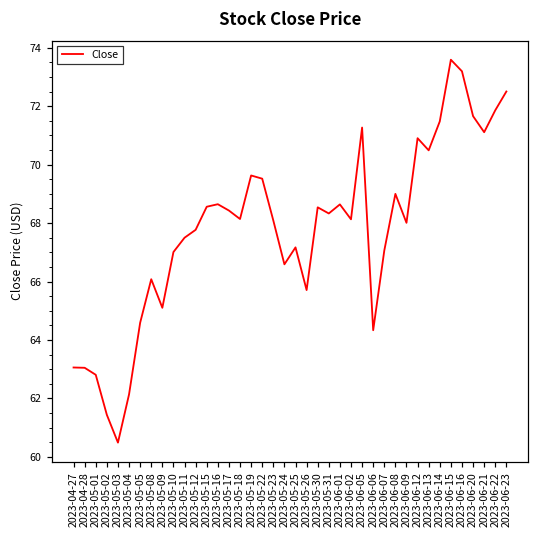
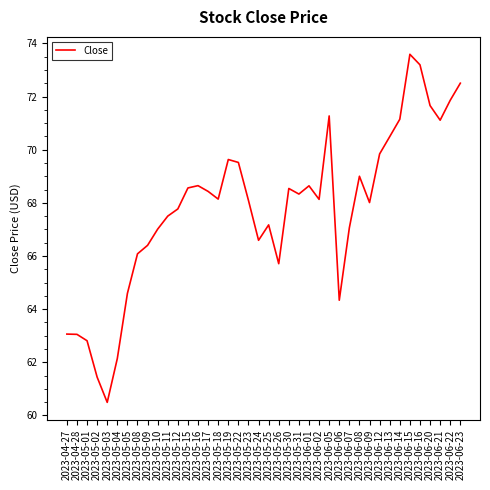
  {
    "2023-04-27": 63.1,
    "2023-04-28": 63.0,
    "2023-05-01": 62.8,
    "2023-05-02": 61.4,
    "2023-05-03": 60.5,
    "2023-05-04": 62.1,
    "2023-05-05": 64.6,
    "2023-05-08": 66.1,
-   "2023-05-09": 65.1,
+   "2023-05-09": 66.4,
    "2023-05-10": 67.0,
    "2023-05-11": 67.5,
    "2023-05-12": 67.8,
    "2023-05-15": 68.6,
    "2023-05-16": 68.6,
    "2023-05-17": 68.4,
    "2023-05-18": 68.1,
    "2023-05-19": 69.6,
    "2023-05-22": 69.5,
    "2023-05-23": 68.1,
    "2023-05-24": 66.6,
    "2023-05-25": 67.2,
    "2023-05-26": 65.7,
    "2023-05-30": 68.5,
    "2023-05-31": 68.3,
    "2023-06-01": 68.6,
    "2023-06-02": 68.1,
    "2023-06-05": 71.3,
    "2023-06-06": 64.3,
    "2023-06-07": 67.1,
    "2023-06-08": 69.0,
    "2023-06-09": 68.0,
-   "2023-06-12": 70.9,
+   "2023-06-12": 69.8,
    "2023-06-13": 70.5,
-   "2023-06-14": 71.5,
+   "2023-06-14": 71.1,
    "2023-06-15": 73.6,
    "2023-06-16": 73.2,
    "2023-06-20": 71.7,
    "2023-06-21": 71.1,
    "2023-06-22": 71.9,
    "2023-06-23": 72.5
  }
